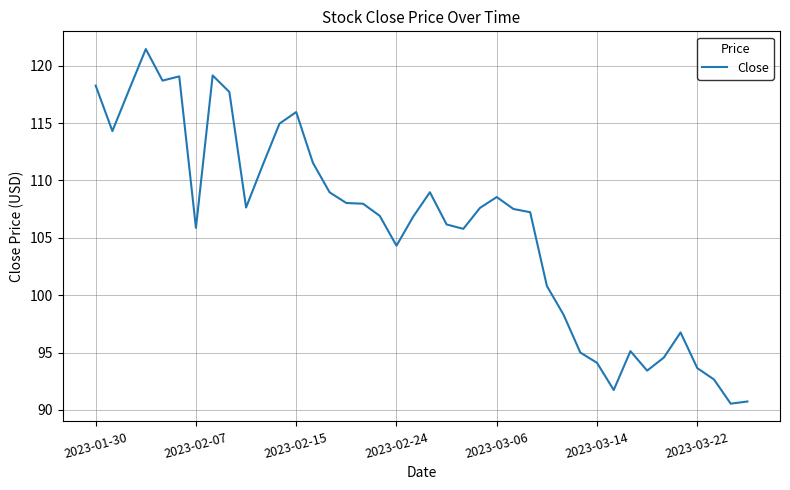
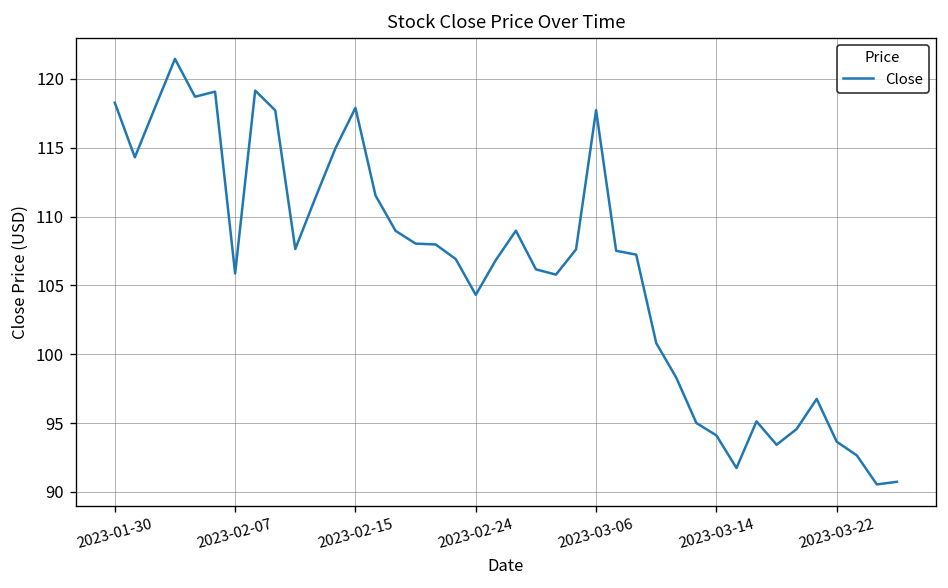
  {
    "2023-01-30": 118.3,
    "2023-02-07": 105.9,
-   "2023-02-15": 116.0,
+   "2023-02-15": 117.9,
    "2023-02-24": 104.3,
-   "2023-03-06": 108.6,
+   "2023-03-06": 117.7,
    "2023-03-14": 94.1,
    "2023-03-22": 93.6
  }
